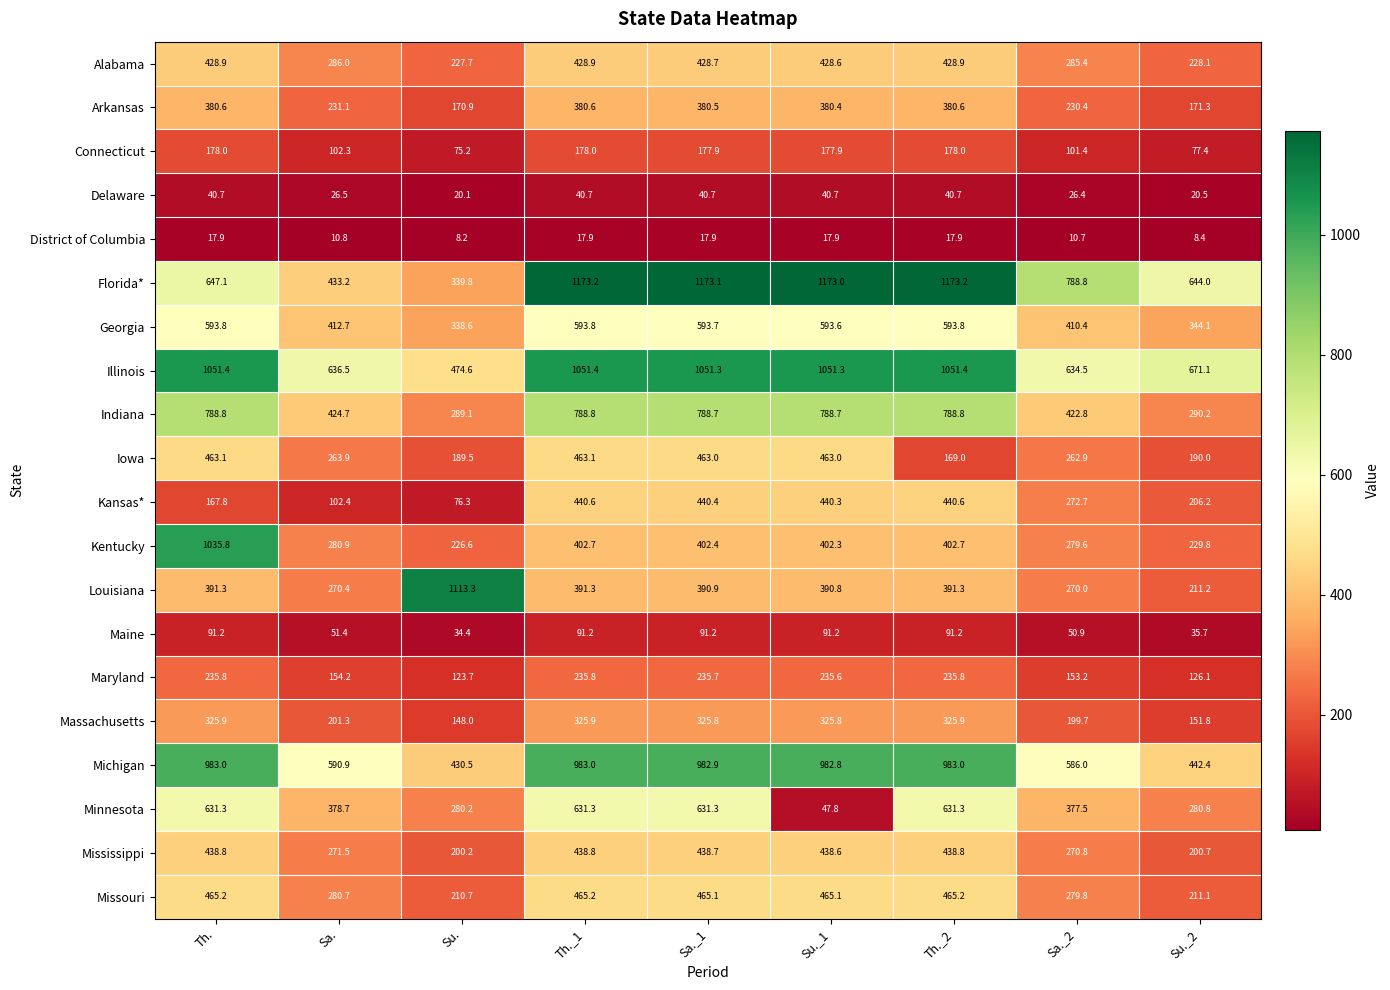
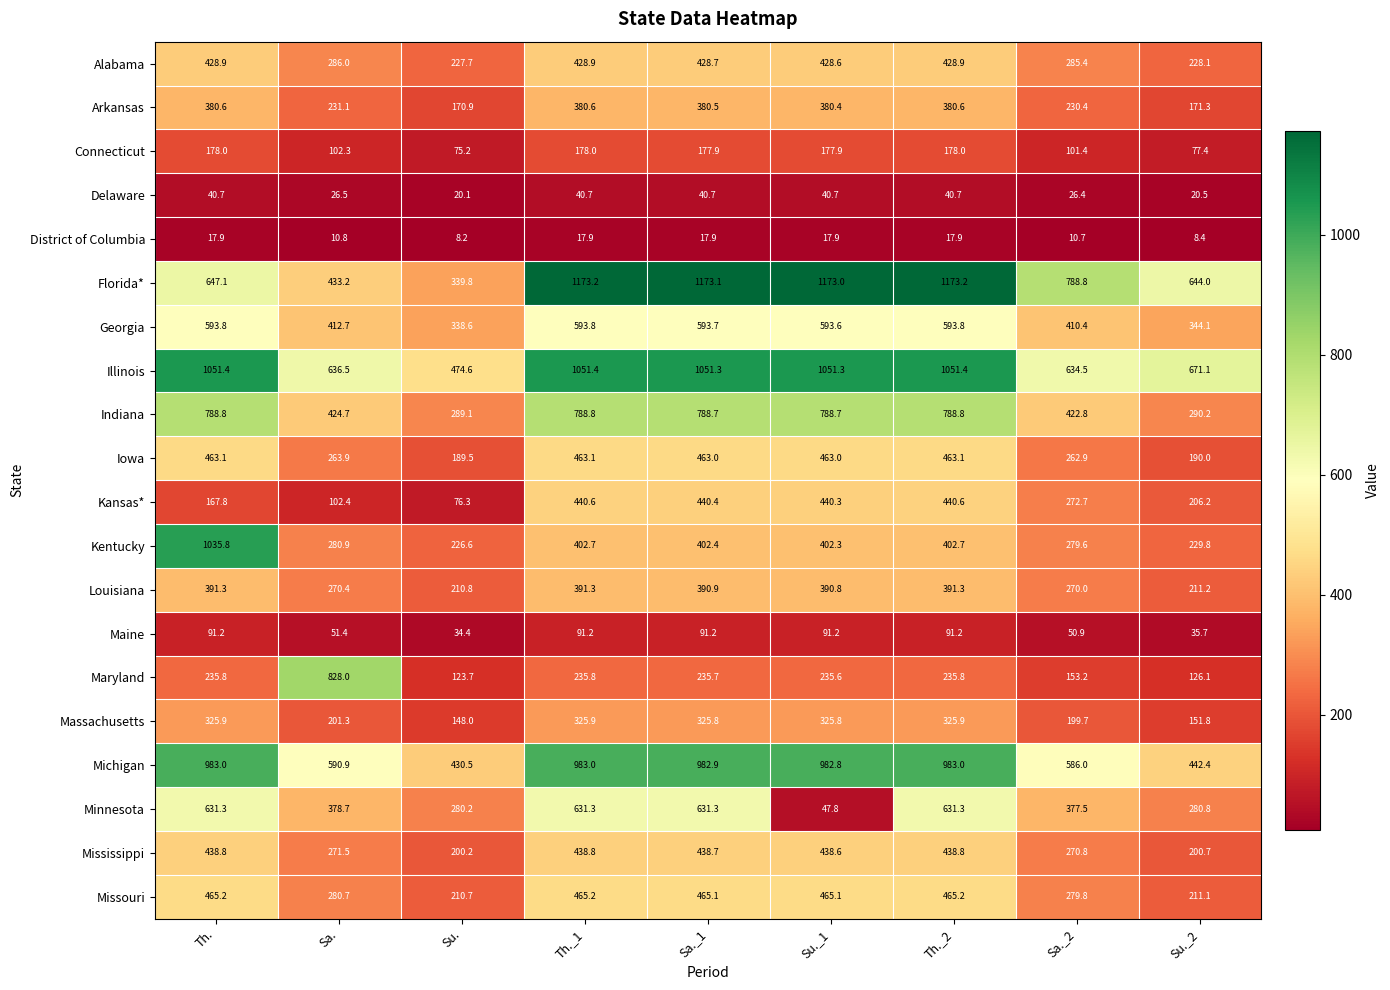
  {
    "Alabama": {
      "Th.": 428.9,
      "Sa.": 286.0,
      "Su.": 227.7,
      "Th._1": 428.9,
      "Sa._1": 428.7,
      "Su._1": 428.6,
      "Th._2": 428.9,
      "Sa._2": 285.4,
      "Su._2": 228.1
    },
    "Arkansas": {
      "Th.": 380.6,
      "Sa.": 231.1,
      "Su.": 170.9,
      "Th._1": 380.6,
      "Sa._1": 380.5,
      "Su._1": 380.4,
      "Th._2": 380.6,
      "Sa._2": 230.4,
      "Su._2": 171.3
    },
    "Connecticut": {
      "Th.": 178.0,
      "Sa.": 102.3,
      "Su.": 75.2,
      "Th._1": 178.0,
      "Sa._1": 177.9,
      "Su._1": 177.9,
      "Th._2": 178.0,
      "Sa._2": 101.4,
      "Su._2": 77.4
    },
    "Delaware": {
      "Th.": 40.7,
      "Sa.": 26.5,
      "Su.": 20.1,
      "Th._1": 40.7,
      "Sa._1": 40.7,
      "Su._1": 40.7,
      "Th._2": 40.7,
      "Sa._2": 26.4,
      "Su._2": 20.5
    },
    "District of Columbia": {
      "Th.": 17.9,
      "Sa.": 10.8,
      "Su.": 8.2,
      "Th._1": 17.9,
      "Sa._1": 17.9,
      "Su._1": 17.9,
      "Th._2": 17.9,
      "Sa._2": 10.7,
      "Su._2": 8.4
    },
    "Florida*": {
      "Th.": 647.1,
      "Sa.": 433.2,
      "Su.": 339.8,
      "Th._1": 1173.2,
      "Sa._1": 1173.1,
      "Su._1": 1173.0,
      "Th._2": 1173.2,
      "Sa._2": 788.8,
      "Su._2": 644.0
    },
    "Georgia": {
      "Th.": 593.8,
      "Sa.": 412.7,
      "Su.": 338.6,
      "Th._1": 593.8,
      "Sa._1": 593.7,
      "Su._1": 593.6,
      "Th._2": 593.8,
      "Sa._2": 410.4,
      "Su._2": 344.1
    },
    "Illinois": {
      "Th.": 1051.4,
      "Sa.": 636.5,
      "Su.": 474.6,
      "Th._1": 1051.4,
      "Sa._1": 1051.3,
      "Su._1": 1051.3,
      "Th._2": 1051.4,
      "Sa._2": 634.5,
      "Su._2": 671.1
    },
    "Indiana": {
      "Th.": 788.8,
      "Sa.": 424.7,
      "Su.": 289.1,
      "Th._1": 788.8,
      "Sa._1": 788.7,
      "Su._1": 788.7,
      "Th._2": 788.8,
      "Sa._2": 422.8,
      "Su._2": 290.2
    },
    "Iowa": {
      "Th.": 463.1,
      "Sa.": 263.9,
      "Su.": 189.5,
      "Th._1": 463.1,
      "Sa._1": 463.0,
      "Su._1": 463.0,
-     "Th._2": 169.0,
+     "Th._2": 463.1,
      "Sa._2": 262.9,
      "Su._2": 190.0
    },
    "Kansas*": {
      "Th.": 167.8,
      "Sa.": 102.4,
      "Su.": 76.3,
      "Th._1": 440.6,
      "Sa._1": 440.4,
      "Su._1": 440.3,
      "Th._2": 440.6,
      "Sa._2": 272.7,
      "Su._2": 206.2
    },
    "Kentucky": {
      "Th.": 1035.8,
      "Sa.": 280.9,
      "Su.": 226.6,
      "Th._1": 402.7,
      "Sa._1": 402.4,
      "Su._1": 402.3,
      "Th._2": 402.7,
      "Sa._2": 279.6,
      "Su._2": 229.8
    },
    "Louisiana": {
      "Th.": 391.3,
      "Sa.": 270.4,
-     "Su.": 1113.3,
+     "Su.": 210.8,
      "Th._1": 391.3,
      "Sa._1": 390.9,
      "Su._1": 390.8,
      "Th._2": 391.3,
      "Sa._2": 270.0,
      "Su._2": 211.2
    },
    "Maine": {
      "Th.": 91.2,
      "Sa.": 51.4,
      "Su.": 34.4,
      "Th._1": 91.2,
      "Sa._1": 91.2,
      "Su._1": 91.2,
      "Th._2": 91.2,
      "Sa._2": 50.9,
      "Su._2": 35.7
    },
    "Maryland": {
      "Th.": 235.8,
-     "Sa.": 154.2,
+     "Sa.": 828.0,
      "Su.": 123.7,
      "Th._1": 235.8,
      "Sa._1": 235.7,
      "Su._1": 235.6,
      "Th._2": 235.8,
      "Sa._2": 153.2,
      "Su._2": 126.1
    },
    "Massachusetts": {
      "Th.": 325.9,
      "Sa.": 201.3,
      "Su.": 148.0,
      "Th._1": 325.9,
      "Sa._1": 325.8,
      "Su._1": 325.8,
      "Th._2": 325.9,
      "Sa._2": 199.7,
      "Su._2": 151.8
    },
    "Michigan": {
      "Th.": 983.0,
      "Sa.": 590.9,
      "Su.": 430.5,
      "Th._1": 983.0,
      "Sa._1": 982.9,
      "Su._1": 982.8,
      "Th._2": 983.0,
      "Sa._2": 586.0,
      "Su._2": 442.4
    },
    "Minnesota": {
      "Th.": 631.3,
      "Sa.": 378.7,
      "Su.": 280.2,
      "Th._1": 631.3,
      "Sa._1": 631.3,
      "Su._1": 47.8,
      "Th._2": 631.3,
      "Sa._2": 377.5,
      "Su._2": 280.8
    },
    "Mississippi": {
      "Th.": 438.8,
      "Sa.": 271.5,
      "Su.": 200.2,
      "Th._1": 438.8,
      "Sa._1": 438.7,
      "Su._1": 438.6,
      "Th._2": 438.8,
      "Sa._2": 270.8,
      "Su._2": 200.7
    },
    "Missouri": {
      "Th.": 465.2,
      "Sa.": 280.7,
      "Su.": 210.7,
      "Th._1": 465.2,
      "Sa._1": 465.1,
      "Su._1": 465.1,
      "Th._2": 465.2,
      "Sa._2": 279.8,
      "Su._2": 211.1
    }
  }
